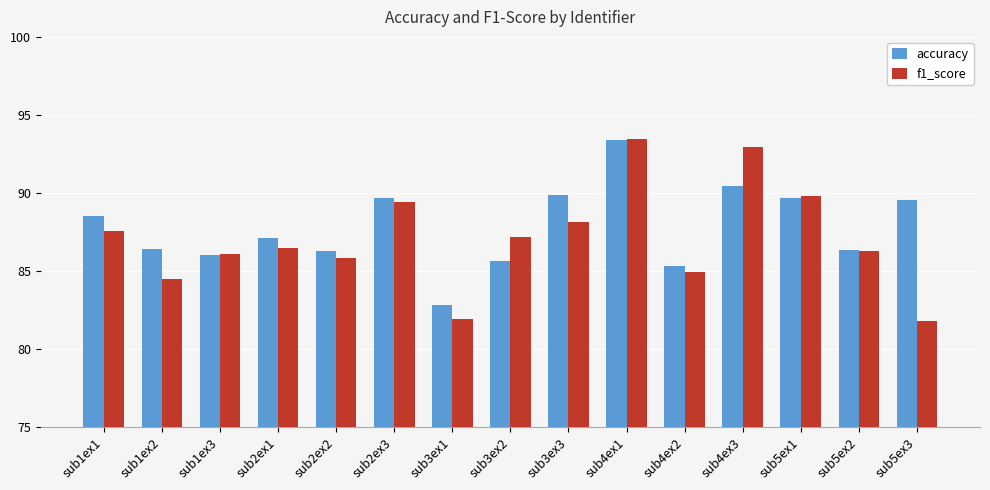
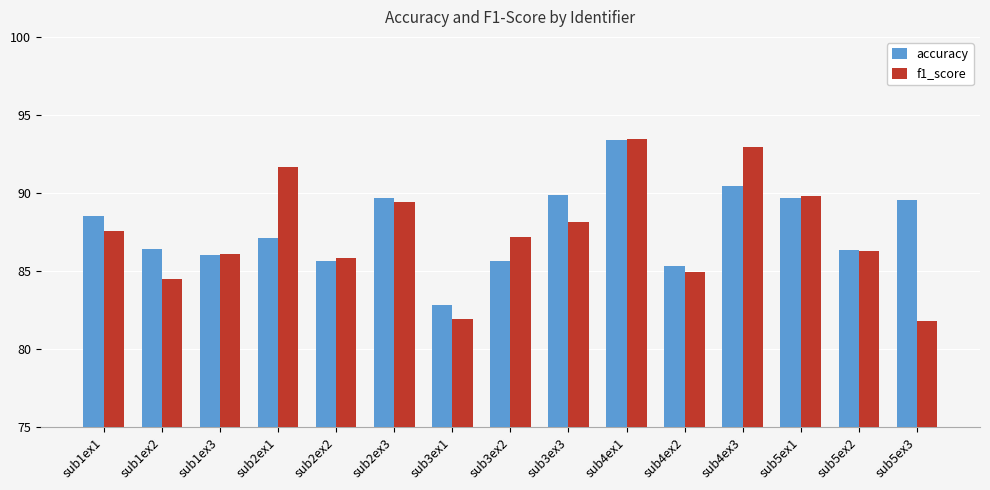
  {
    "accuracy": {
      "sub1ex1": 88.5,
      "sub1ex2": 86.4,
      "sub1ex3": 86.0,
      "sub2ex1": 87.1,
-     "sub2ex2": 86.3,
+     "sub2ex2": 85.7,
      "sub2ex3": 89.6,
      "sub3ex1": 82.8,
      "sub3ex2": 85.6,
      "sub3ex3": 89.9,
      "sub4ex1": 93.4,
      "sub4ex2": 85.3,
      "sub4ex3": 90.5,
      "sub5ex1": 89.7,
      "sub5ex2": 86.3,
      "sub5ex3": 89.5
    },
    "f1_score": {
      "sub1ex1": 87.6,
      "sub1ex2": 84.5,
      "sub1ex3": 86.1,
-     "sub2ex1": 86.5,
+     "sub2ex1": 91.7,
      "sub2ex2": 85.9,
      "sub2ex3": 89.4,
      "sub3ex1": 81.9,
      "sub3ex2": 87.2,
      "sub3ex3": 88.2,
      "sub4ex1": 93.5,
      "sub4ex2": 84.9,
      "sub4ex3": 92.9,
      "sub5ex1": 89.8,
      "sub5ex2": 86.3,
      "sub5ex3": 81.8
    }
  }
